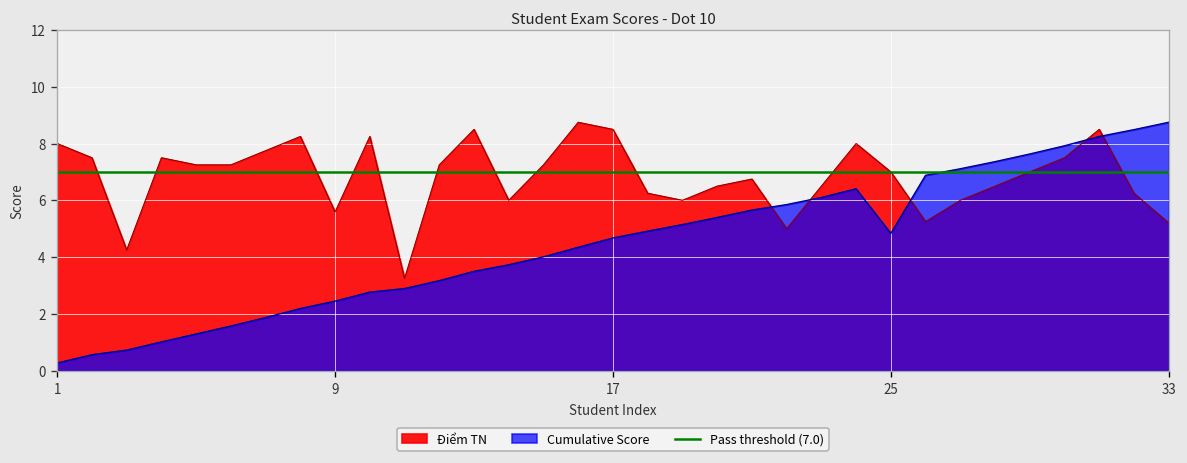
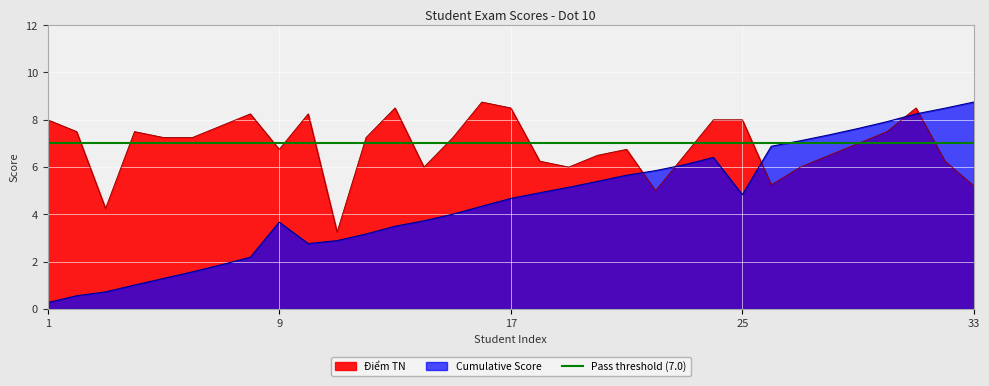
  {
    "Điểm TN": {
      "1": 8.0,
-     "9": 5.6,
+     "9": 6.8,
      "17": 8.5,
-     "25": 7,
+     "25": 8,
      "33": 5.2
    },
    "Cumulative Score": {
      "1": 0.3,
-     "9": 2.4,
+     "9": 3.7,
      "17": 4.7,
      "25": 4.8,
      "33": 8.8
    }
  }
